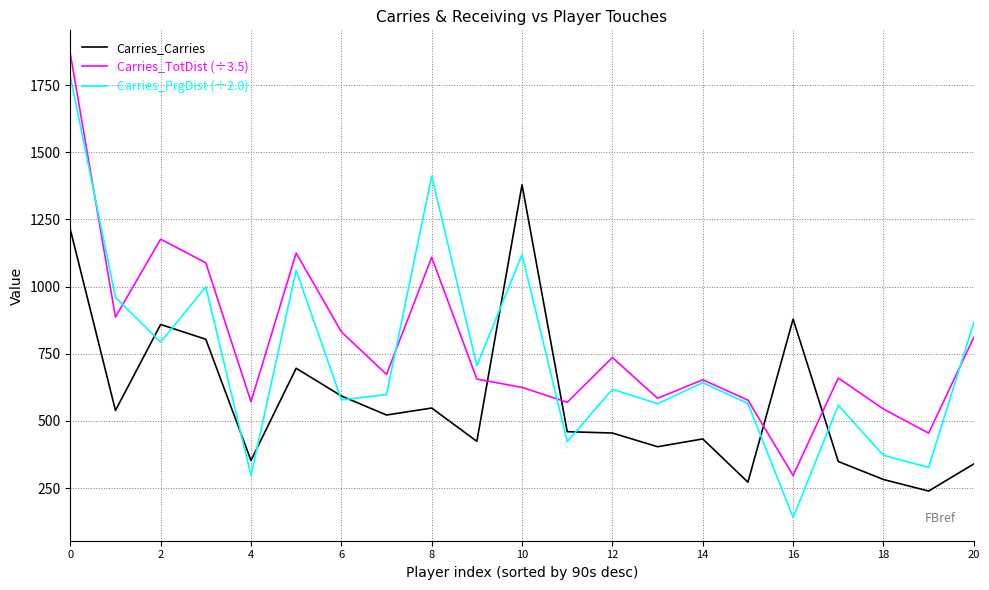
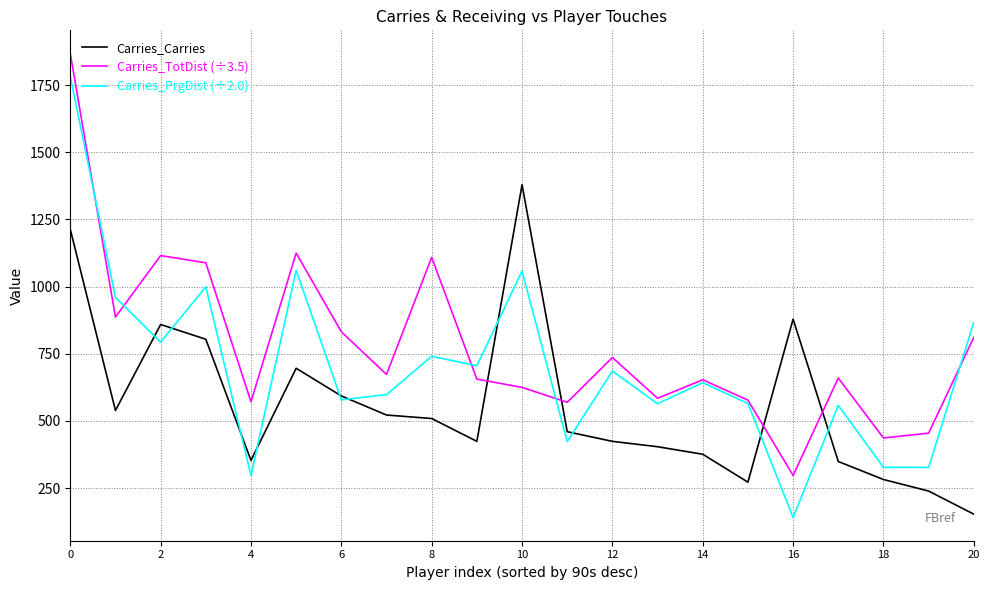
  {
    "Carries_Carries": {
      "0": 1210,
      "2": 860,
      "4": 350,
      "6": 590,
-     "8": 550,
+     "8": 510,
      "10": 1380,
-     "12": 460,
-     "14": 430,
+     "12": 420,
+     "14": 380,
      "16": 880,
      "18": 280,
-     "20": 340
+     "20": 150
    },
    "Carries_TotDist (÷3.5)": {
      "0": 1870,
-     "2": 1180,
+     "2": 1120,
      "4": 570,
      "6": 830,
      "8": 1110,
      "10": 620,
      "12": 740,
      "14": 650,
      "16": 300,
-     "18": 540,
+     "18": 440,
      "20": 810
    },
    "Carries_PrgDist (÷2.0)": {
      "0": 1780,
      "2": 790,
      "4": 300,
      "6": 580,
-     "8": 1410,
-     "10": 1120,
-     "12": 620,
+     "8": 740,
+     "10": 1060,
+     "12": 690,
      "14": 640,
      "16": 140,
-     "18": 370,
+     "18": 330,
      "20": 870
    }
  }
